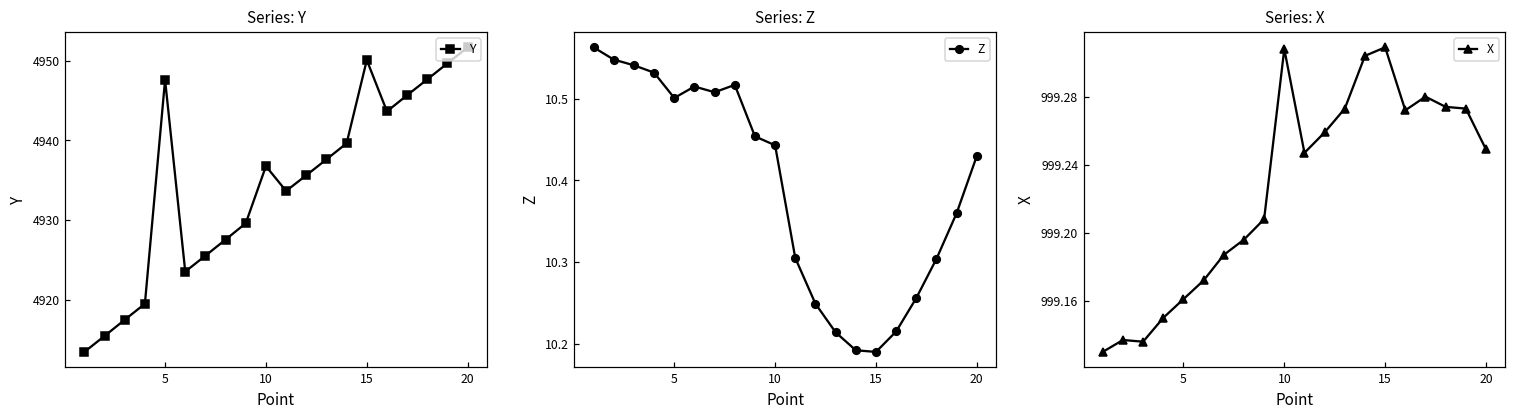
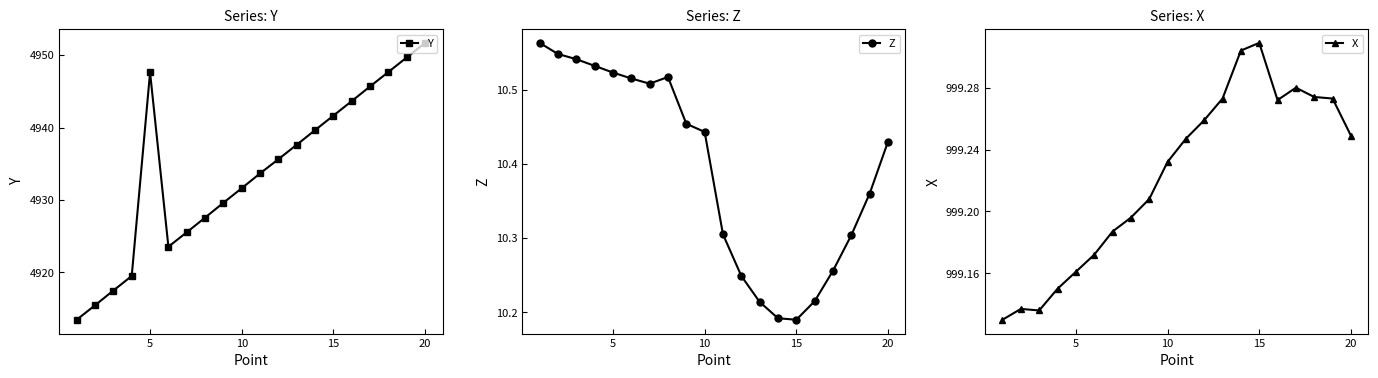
  {
    "Series: Y": {
      "5": 4948,
-     "10": 4937,
-     "15": 4950
+     "10": 4932,
+     "15": 4942
    },
    "Series: Z": {
-     "5": 10.50,
+     "5": 10.52,
      "10": 10.44,
      "15": 10.19,
      "20": 10.43
    },
    "Series: X": {
      "5": 999.161,
-     "10": 999.308,
+     "10": 999.232,
      "15": 999.309,
      "20": 999.249
    }
  }
